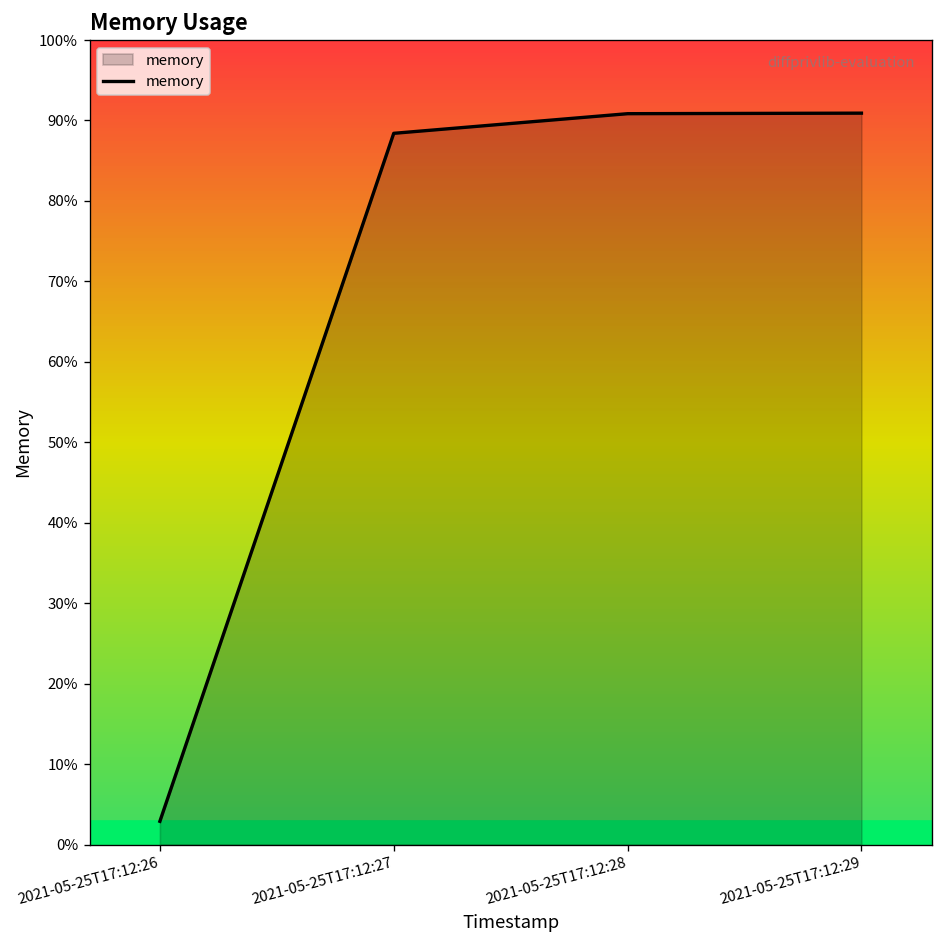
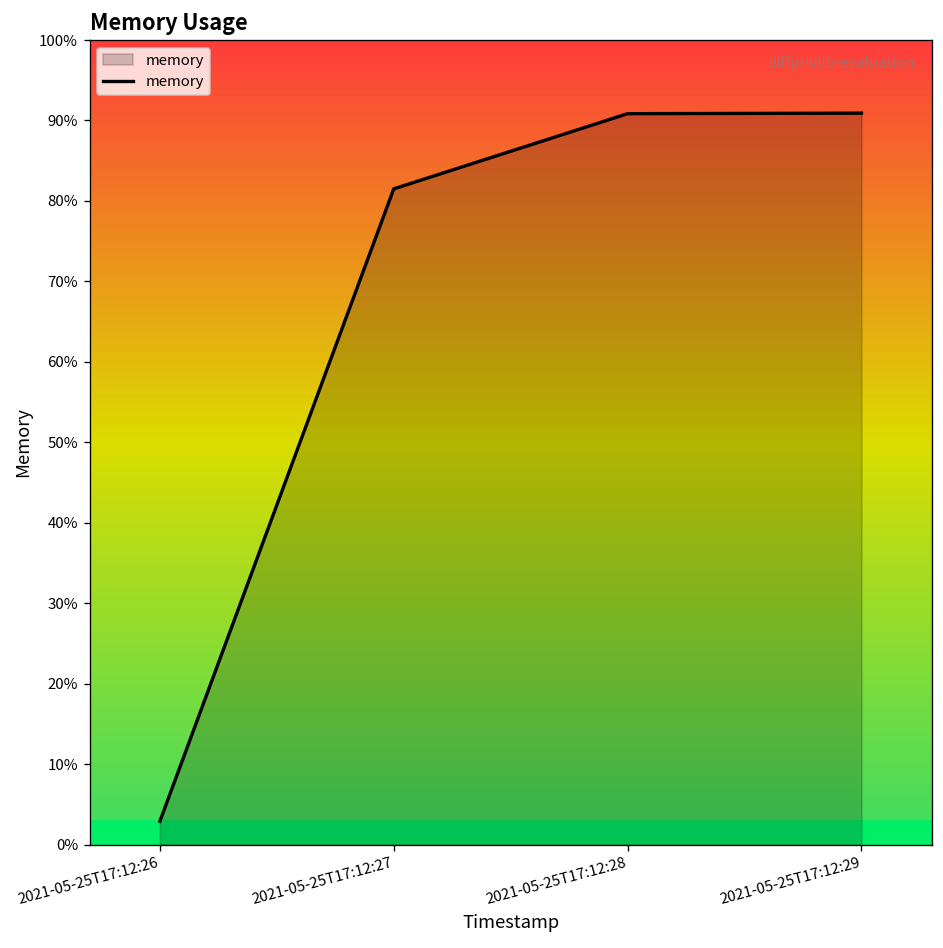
  {
-   "2021-05-25T17:12:27": "88%",
+   "2021-05-25T17:12:27": "82%",
    "2021-05-25T17:12:28": "91%",
    "2021-05-25T17:12:29": "91%"
  }
